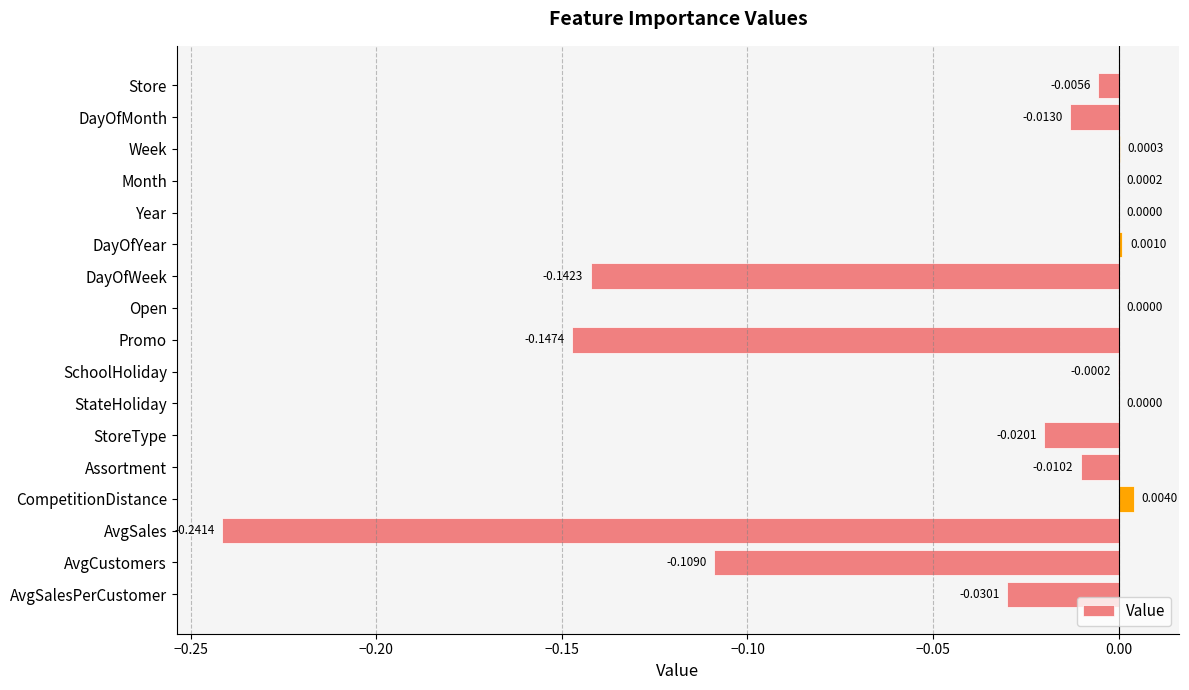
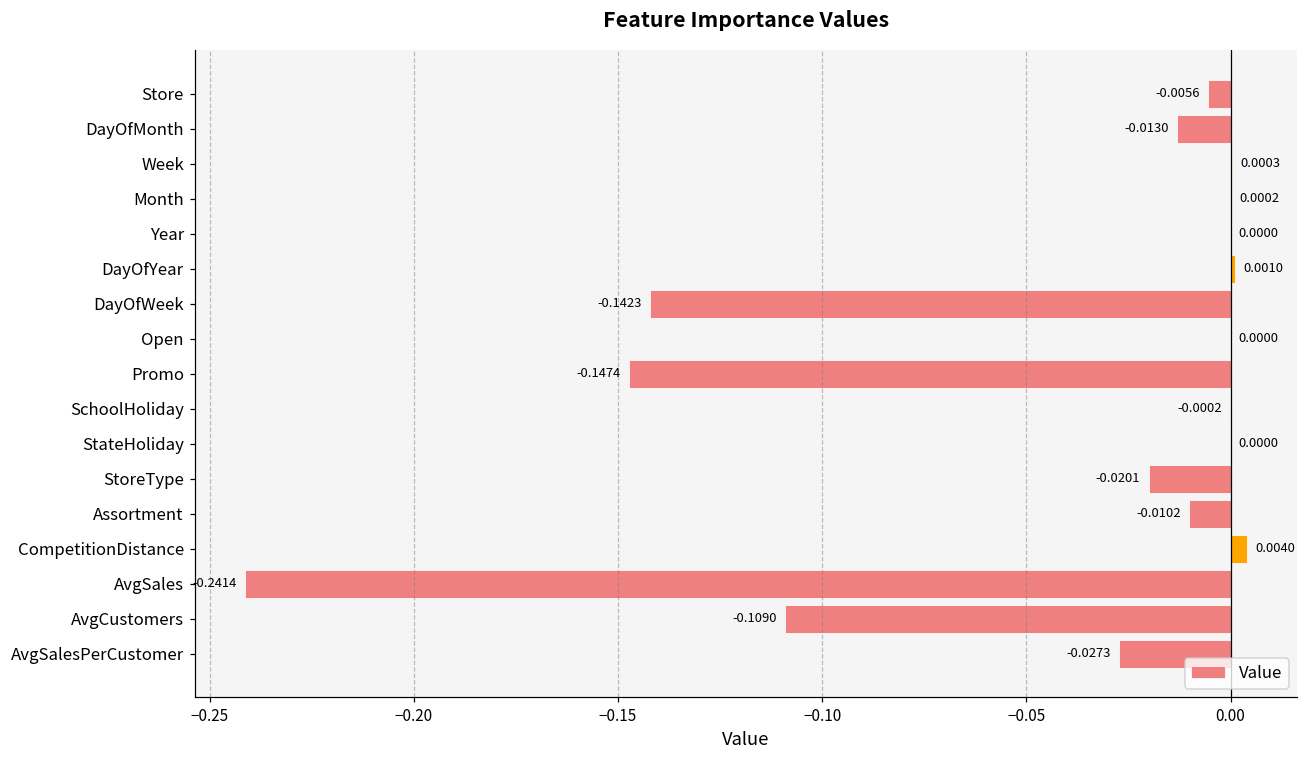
  {
    "Store": -0.0056,
    "DayOfMonth": -0.0130,
    "Week": 0.0003,
    "Month": 0.0002,
    "Year": 0.0000,
    "DayOfYear": 0.0010,
    "DayOfWeek": -0.1423,
    "Open": 0.0000,
    "Promo": -0.1474,
    "SchoolHoliday": -0.0002,
    "StateHoliday": 0.0000,
    "StoreType": -0.0201,
    "Assortment": -0.0102,
    "CompetitionDistance": 0.0040,
    "AvgSales": -0.2414,
    "AvgCustomers": -0.1090,
-   "AvgSalesPerCustomer": -0.0301
+   "AvgSalesPerCustomer": -0.0273
  }
